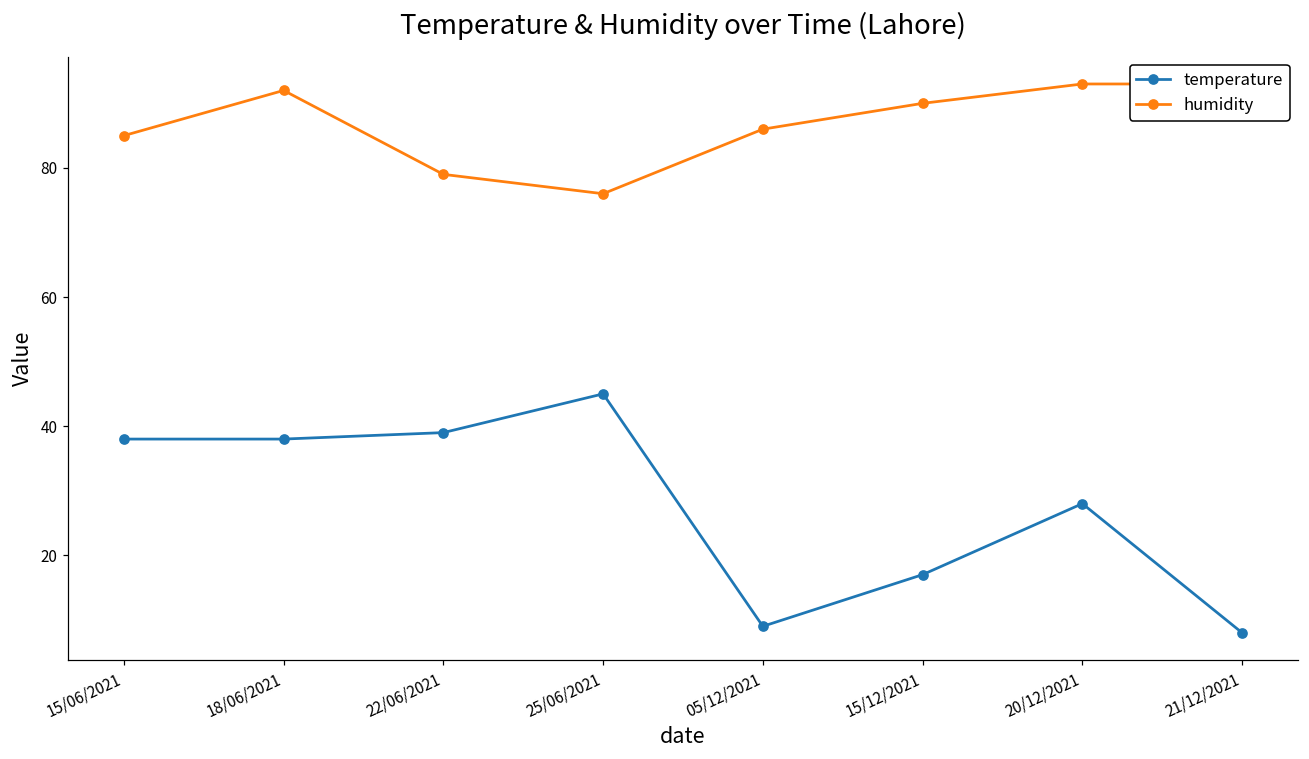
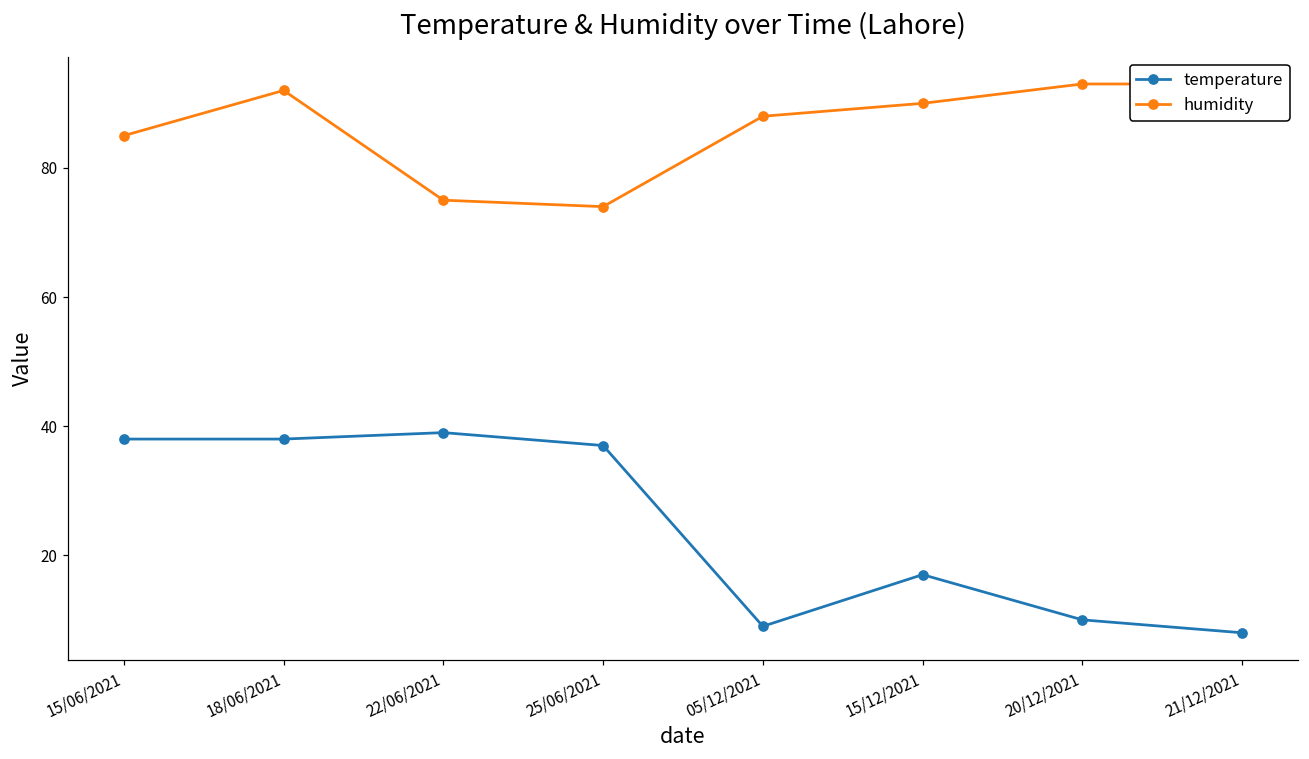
  {
    "temperature": {
      "15/06/2021": 38,
      "18/06/2021": 38,
      "22/06/2021": 39,
-     "25/06/2021": 45,
+     "25/06/2021": 37,
      "05/12/2021": 9,
      "15/12/2021": 17,
-     "20/12/2021": 28,
+     "20/12/2021": 10,
      "21/12/2021": 8
    },
    "humidity": {
      "15/06/2021": 85,
      "18/06/2021": 92,
-     "22/06/2021": 79,
-     "25/06/2021": 76,
-     "05/12/2021": 86,
+     "22/06/2021": 75,
+     "25/06/2021": 74,
+     "05/12/2021": 88,
      "15/12/2021": 90,
      "20/12/2021": 93
    }
  }
